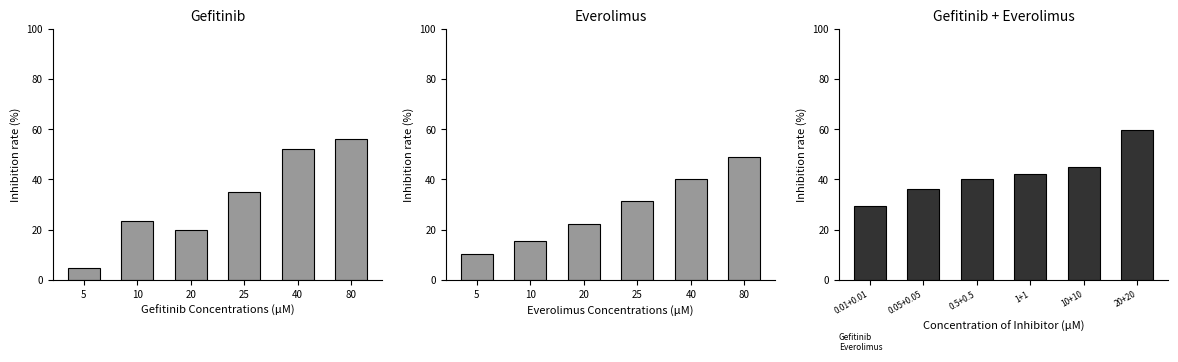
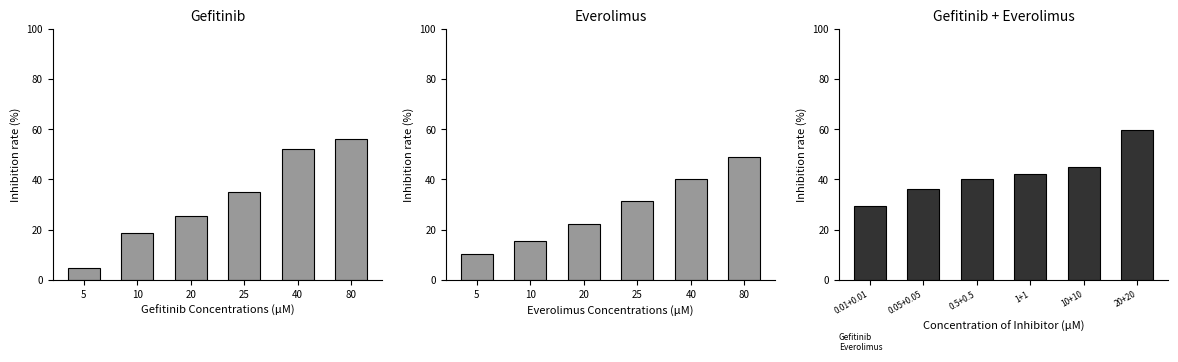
  {
    "Gefitinib": {
      "5": 5,
-     "10": 24,
-     "20": 20,
+     "10": 19,
+     "20": 26,
      "25": 35,
      "40": 52,
      "80": 56
    },
    "Everolimus": {
      "5": 10,
      "10": 15,
      "20": 22,
      "25": 31,
      "40": 40,
      "80": 49
    },
    "Gefitinib + Everolimus": {
      "0.01+0.01": 29,
      "0.05+0.05": 36,
      "0.5+0.5": 40,
      "1+1": 42,
      "10+10": 45,
      "20+20": 60
    }
  }
